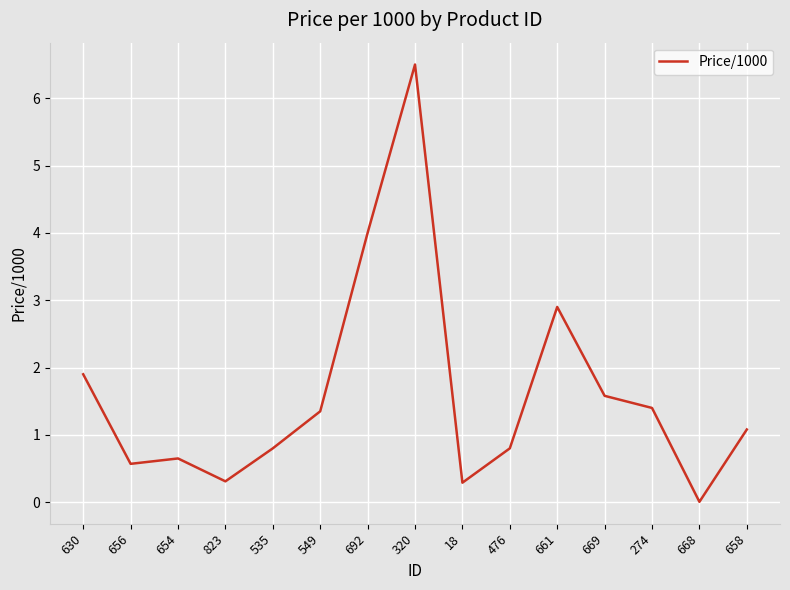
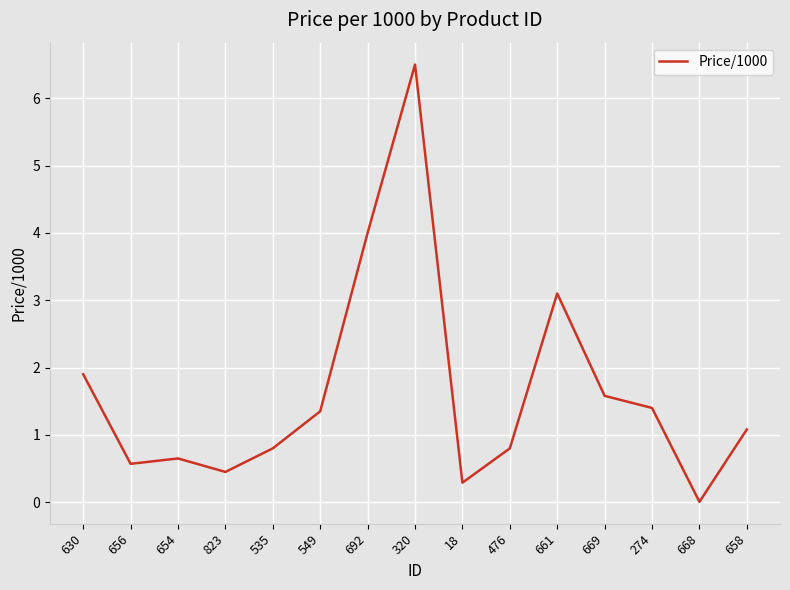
  {
    "630": 1.9,
    "656": 0.6,
    "654": 0.7,
-   "823": 0.3,
+   "823": 0.5,
    "535": 0.8,
    "549": 1.4,
    "692": 4.0,
    "320": 6.5,
    "18": 0.3,
    "476": 0.8,
-   "661": 2.9,
+   "661": 3.1,
    "669": 1.6,
    "274": 1.4,
    "668": 0.0,
    "658": 1.1
  }
